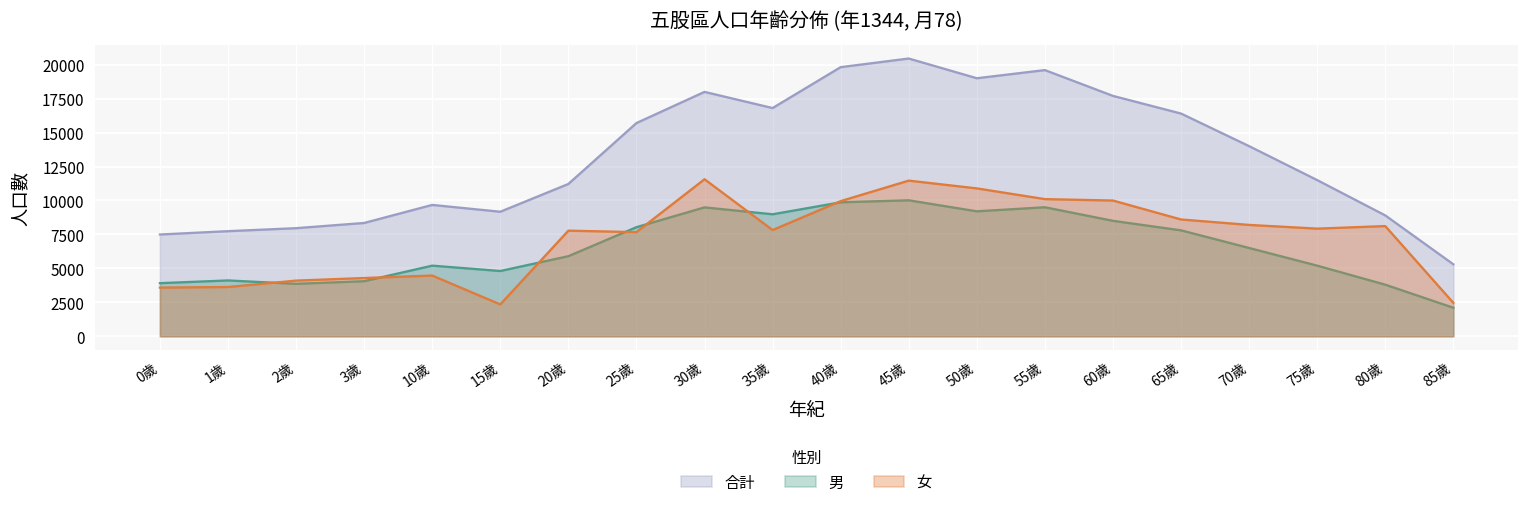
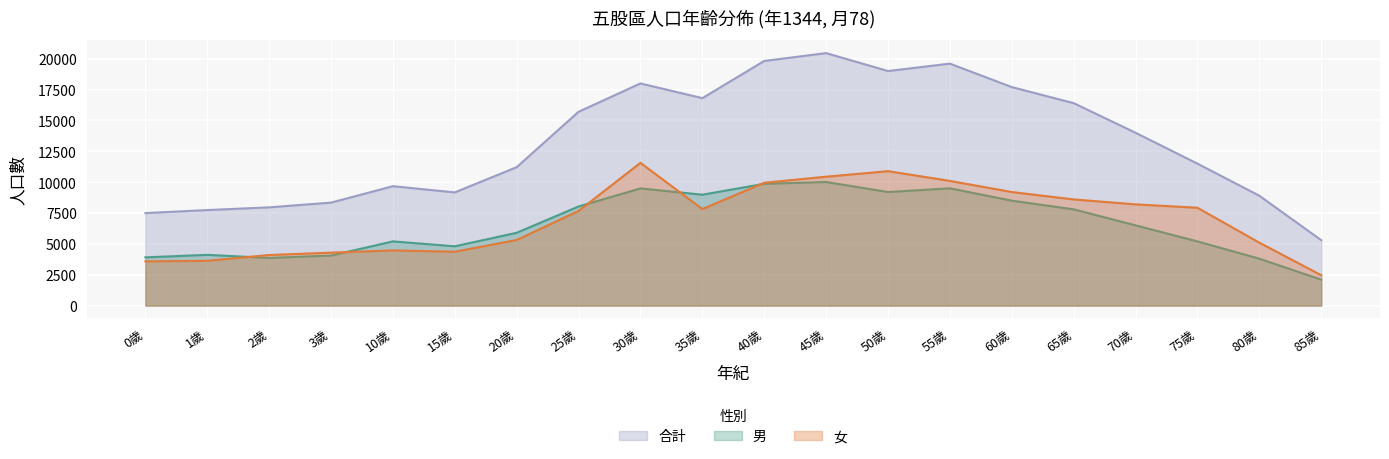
  {
    "女": {
      "0歲": 3600,
      "1歲": 3600,
      "2歲": 4100,
      "3歲": 4300,
      "10歲": 4500,
-     "15歲": 2300,
-     "20歲": 7800,
+     "15歲": 4400,
+     "20歲": 5300,
      "25歲": 7700,
      "30歲": 11600,
      "35歲": 7800,
-     "45歲": 11500,
+     "45歲": 10400,
      "50歲": 10900,
      "55歲": 10100,
-     "60歲": 10000,
+     "60歲": 9200,
      "65歲": 8600,
      "70歲": 8200,
      "75歲": 7900,
-     "80歲": 8100,
+     "80歲": 5100,
      "85歲": 2500
    }
  }
